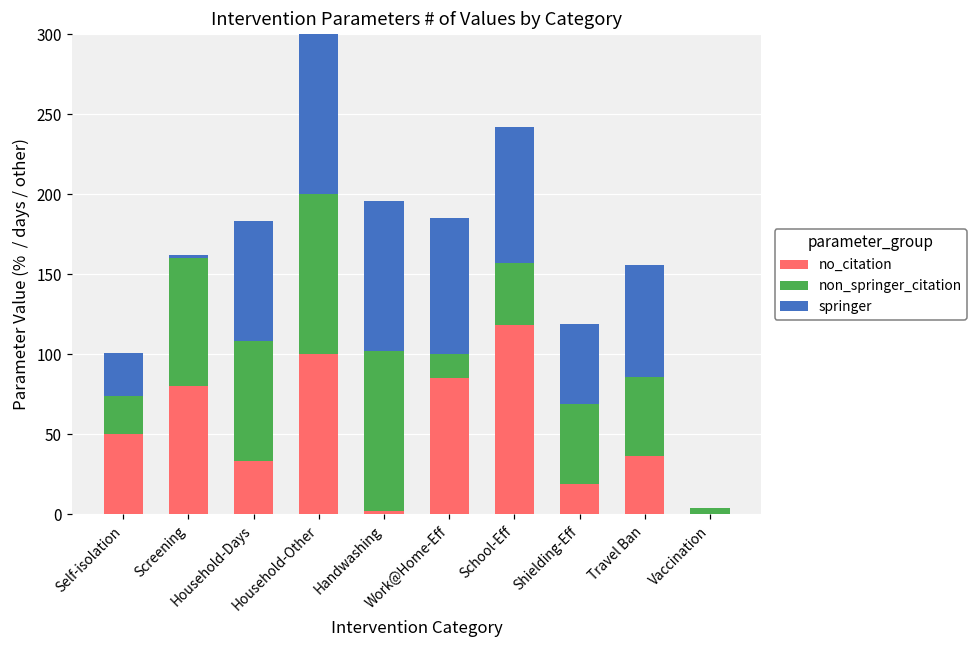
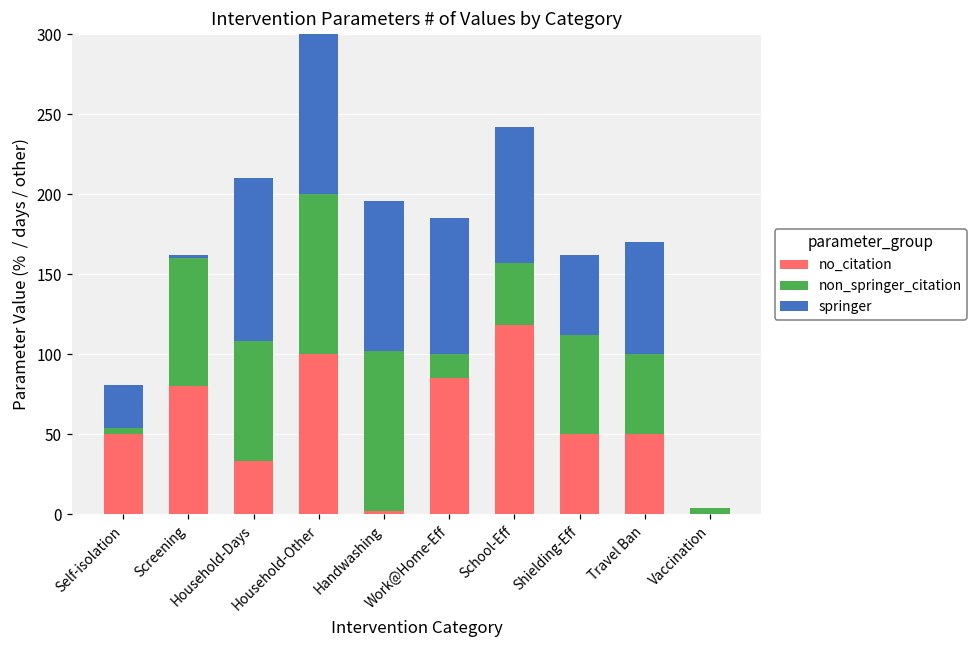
  {
    "no_citation": {
      "Self-isolation": 50,
      "Screening": 80,
      "Household-Days": 33,
      "Household-Other": 100,
      "Handwashing": 2,
      "Work@Home-Eff": 85,
      "School-Eff": 118,
-     "Shielding-Eff": 19,
-     "Travel Ban": 36,
+     "Shielding-Eff": 50,
+     "Travel Ban": 50,
      "Vaccination": 0
    },
    "non_springer_citation": {
-     "Self-isolation": 24,
+     "Self-isolation": 4,
      "Screening": 80,
      "Household-Days": 75,
      "Household-Other": 100,
      "Handwashing": 100,
      "Work@Home-Eff": 15,
      "School-Eff": 39,
-     "Shielding-Eff": 50,
+     "Shielding-Eff": 62,
      "Travel Ban": 50,
      "Vaccination": 4
    },
    "springer": {
      "Self-isolation": 27,
      "Screening": 2,
-     "Household-Days": 75,
+     "Household-Days": 102,
      "Household-Other": 100,
      "Handwashing": 94,
      "Work@Home-Eff": 85,
      "School-Eff": 85,
      "Shielding-Eff": 50,
      "Travel Ban": 70,
      "Vaccination": 0
    }
  }
